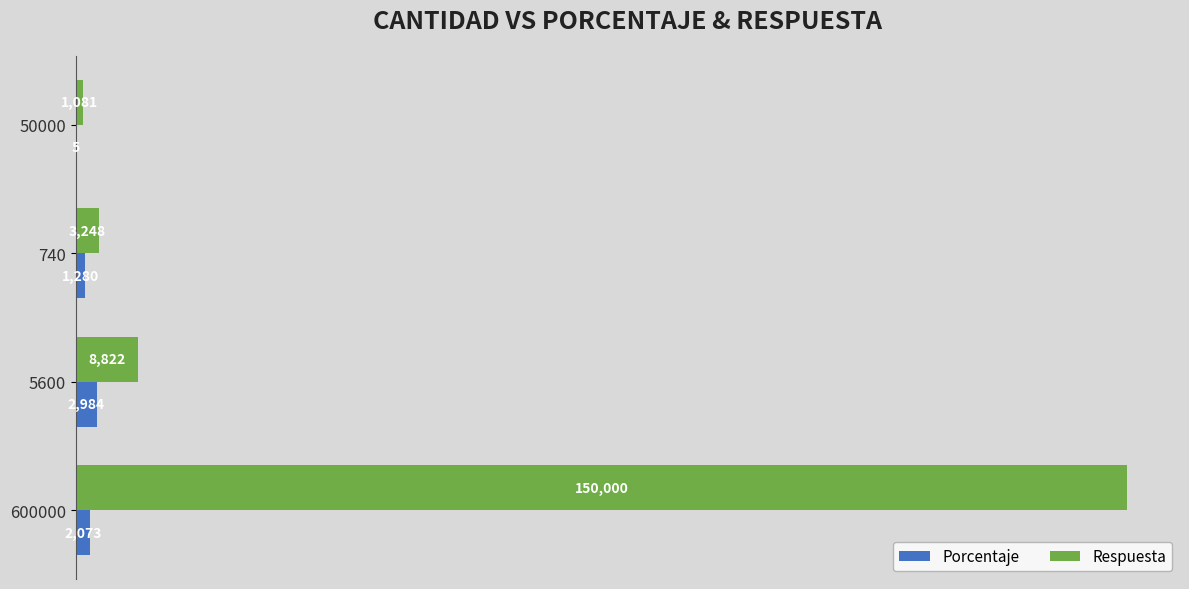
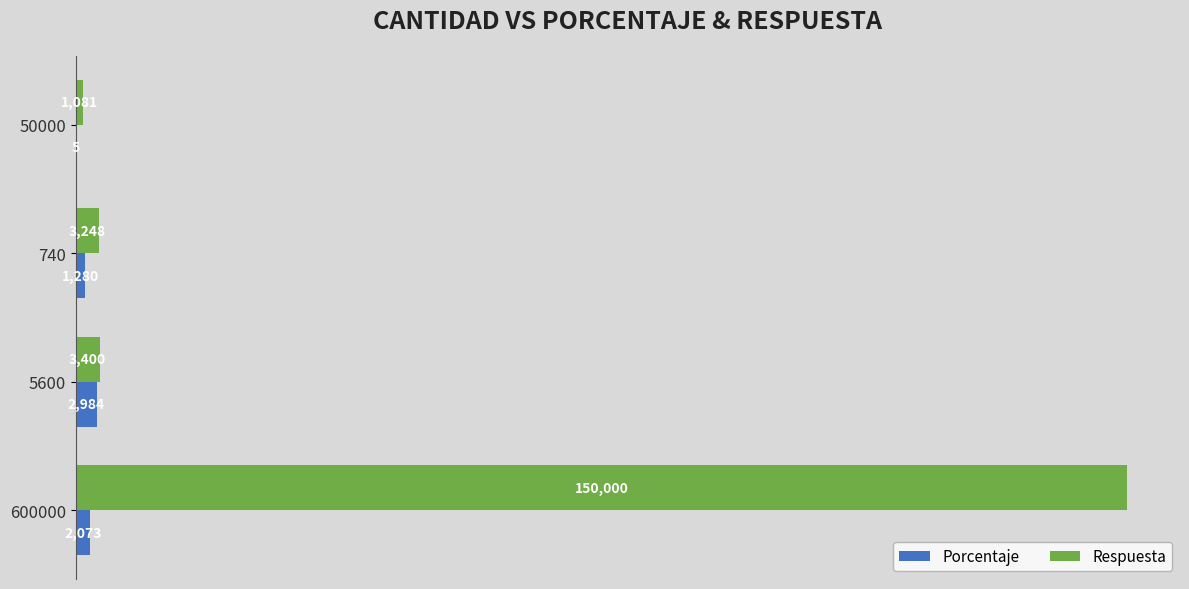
  {
    "Respuesta": {
      "740": "3,248",
-     "5600": "8,822",
+     "5600": "3,400",
      "600000": "150,000"
    }
  }
